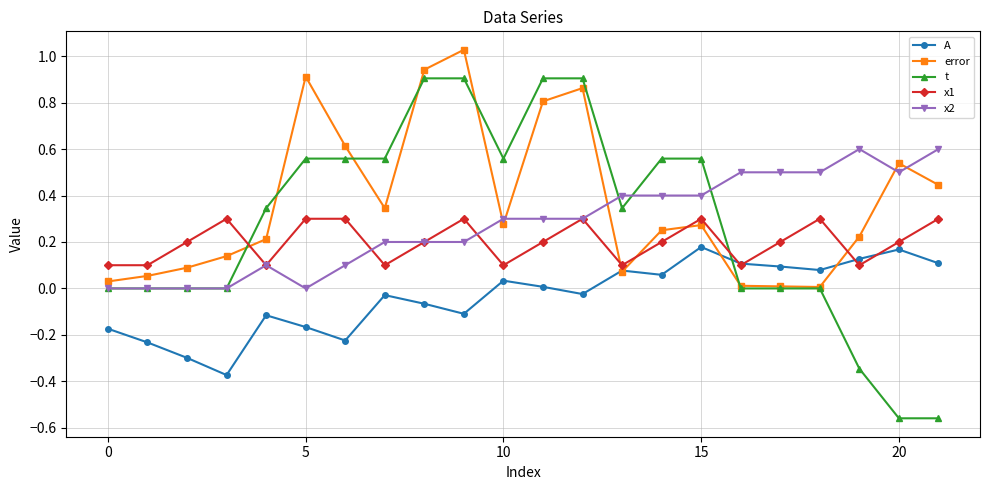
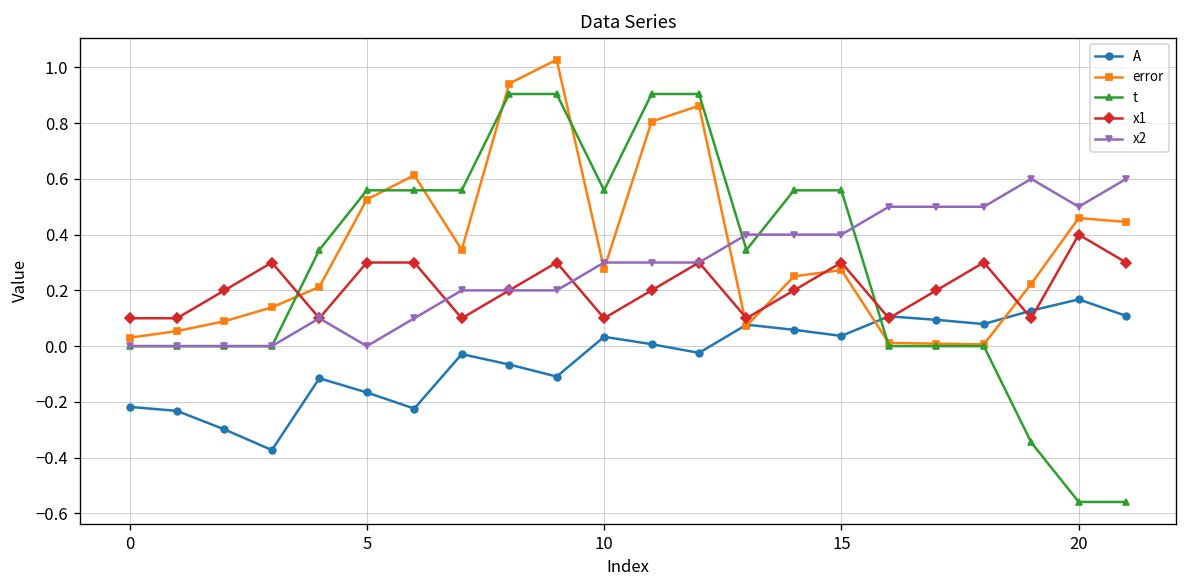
  {
    "A": {
-     "0": -0.17,
+     "0": -0.22,
      "5": -0.17,
      "10": 0.03,
-     "15": 0.18,
+     "15": 0.04,
      "20": 0.17
    },
    "error": {
      "0": 0.03,
-     "5": 0.91,
+     "5": 0.53,
      "10": 0.28,
      "15": 0.27,
-     "20": 0.54
+     "20": 0.46
    },
    "t": {
      "5": 0.56,
      "10": 0.56,
      "15": 0.56,
      "20": -0.56
    },
    "x1": {
      "0": 0.1,
      "5": 0.3,
      "10": 0.1,
      "15": 0.3,
-     "20": 0.2
+     "20": 0.4
    },
    "x2": {
      "5": 0.00,
      "10": 0.30,
      "15": 0.40,
      "20": 0.50
    }
  }
